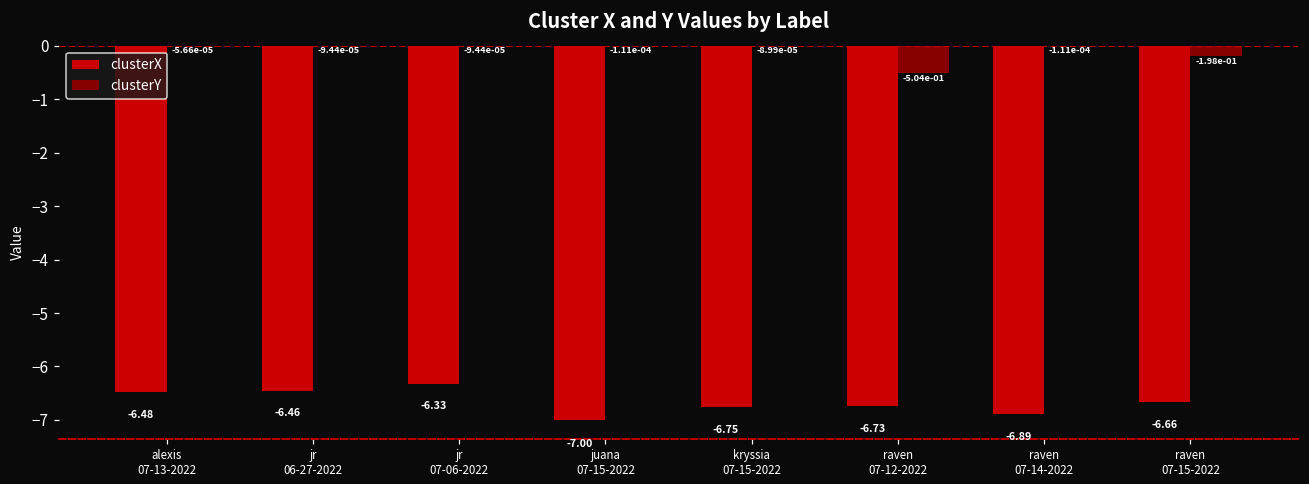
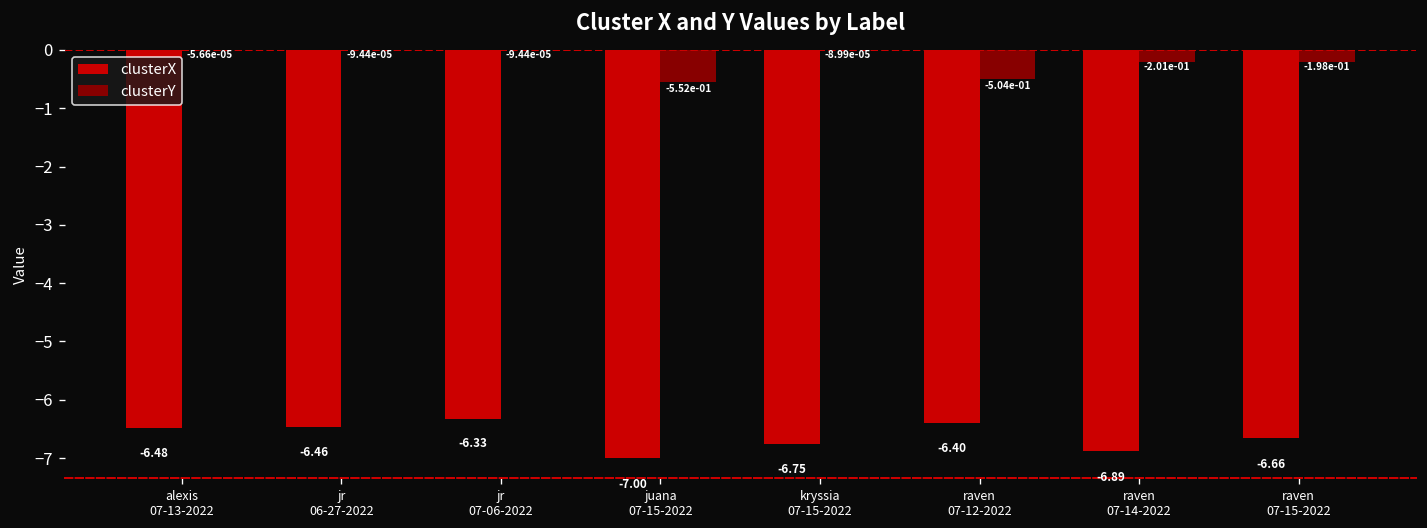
  {
    "clusterX": {
      "alexis 07-13-2022": "-6.48",
      "jr 06-27-2022": "-6.46",
      "jr 07-06-2022": "-6.33",
      "juana 07-15-2022": "-7.00",
      "kryssia 07-15-2022": "-6.75",
-     "raven 07-12-2022": "-6.73",
+     "raven 07-12-2022": "-6.40",
      "raven 07-14-2022": "-6.89",
      "raven 07-15-2022": "-6.66"
    },
    "clusterY": {
      "alexis 07-13-2022": "-5.66e-05",
      "jr 06-27-2022": "-9.44e-05",
      "jr 07-06-2022": "-9.44e-05",
-     "juana 07-15-2022": "-1.11e-04",
+     "juana 07-15-2022": "-5.52e-01",
      "kryssia 07-15-2022": "-8.99e-05",
      "raven 07-12-2022": "-5.04e-01",
-     "raven 07-14-2022": "-1.11e-04",
+     "raven 07-14-2022": "-2.01e-01",
      "raven 07-15-2022": "-1.98e-01"
    }
  }
